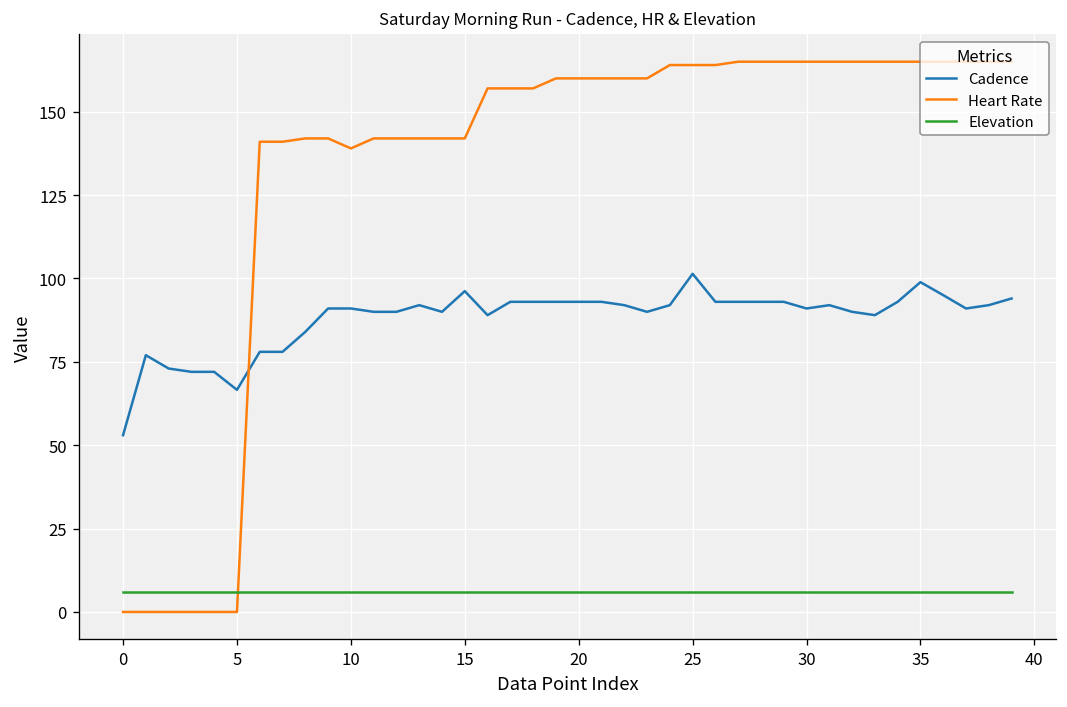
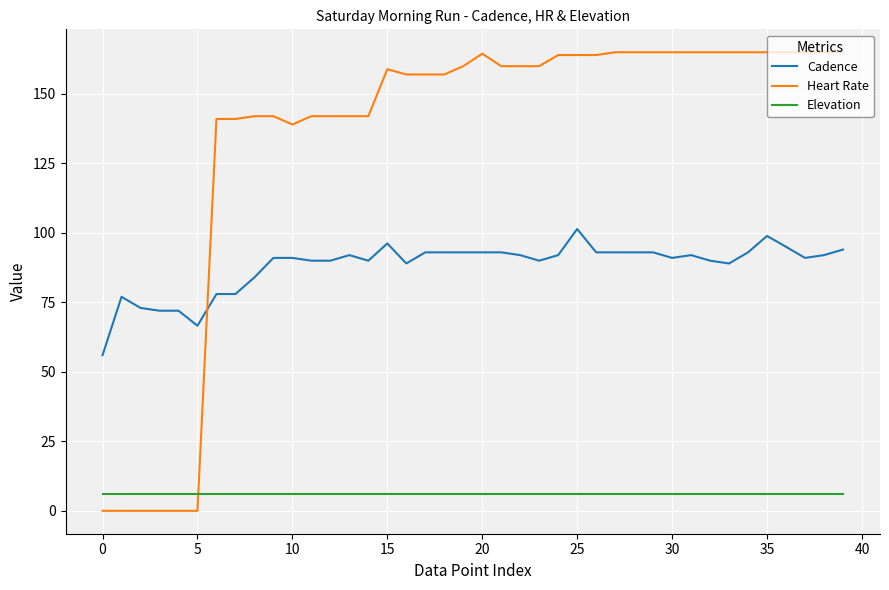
  {
    "Cadence": {
-     "0": 53,
+     "0": 56,
      "5": 67,
      "10": 91,
      "15": 96,
      "20": 93,
      "25": 101,
      "30": 91,
      "35": 99
    },
    "Heart Rate": {
      "0": 0,
      "5": 0,
      "10": 139,
-     "15": 142,
-     "20": 160,
+     "15": 159,
+     "20": 165,
      "25": 164,
      "30": 165
    },
    "Elevation": {
      "0": 6,
      "5": 6,
      "10": 6,
      "15": 6,
      "20": 6,
      "25": 6,
      "30": 6,
      "35": 6
    }
  }
